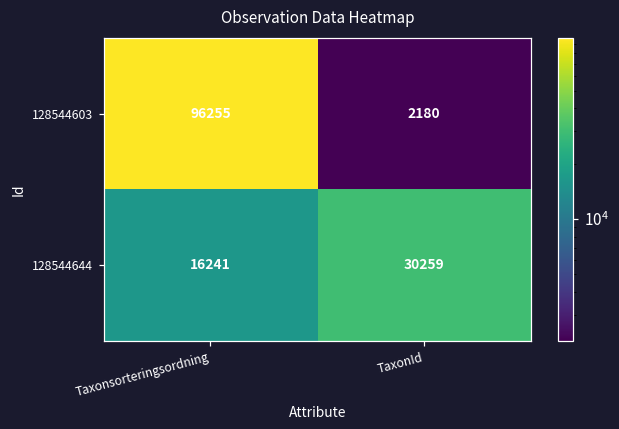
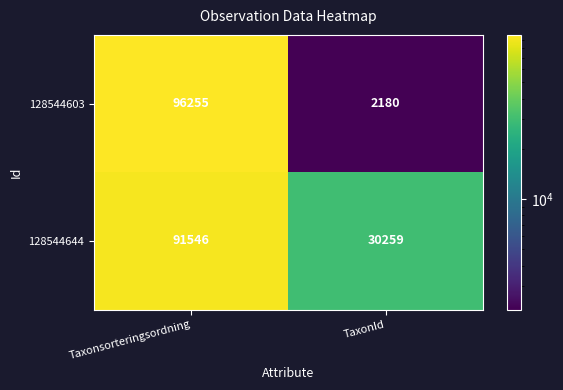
  {
    "128544644": {
-     "Taxonsorteringsordning": 16241
+     "Taxonsorteringsordning": 91546
    }
  }
